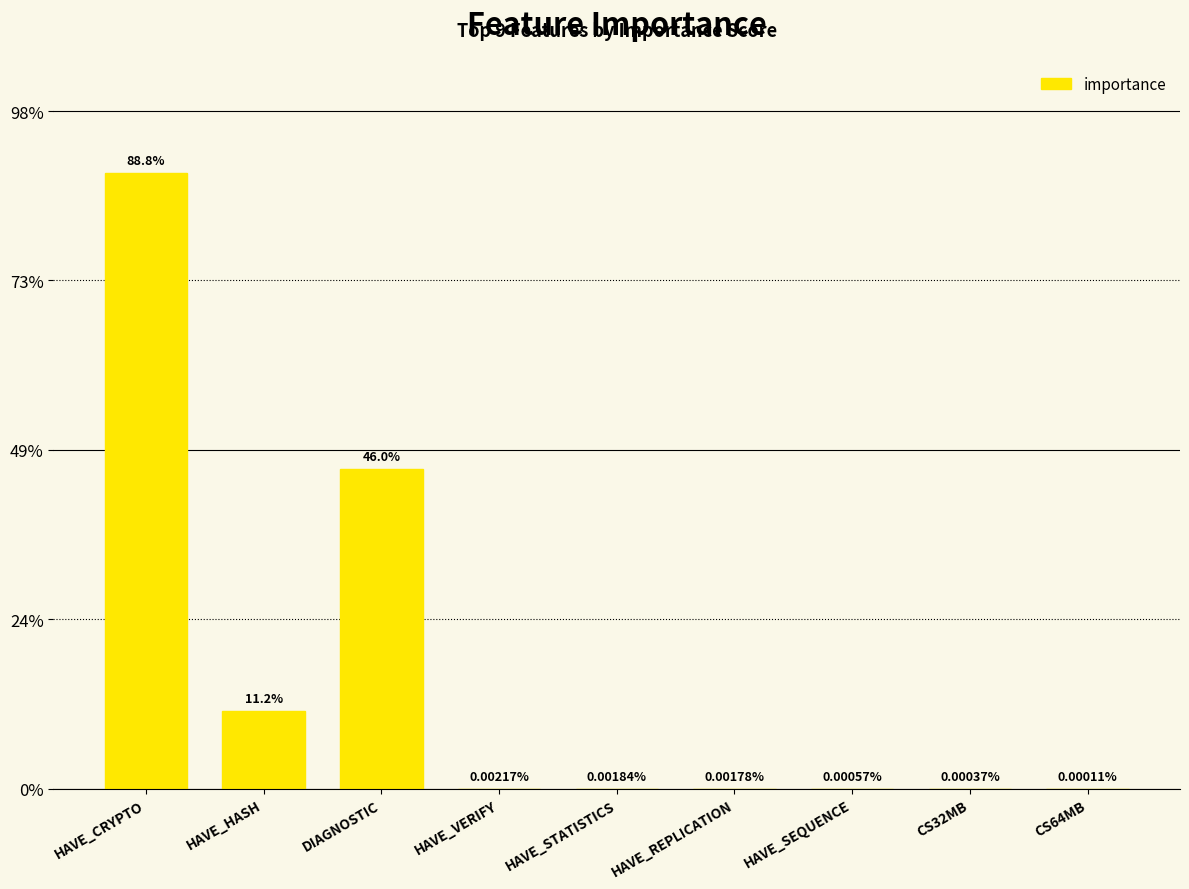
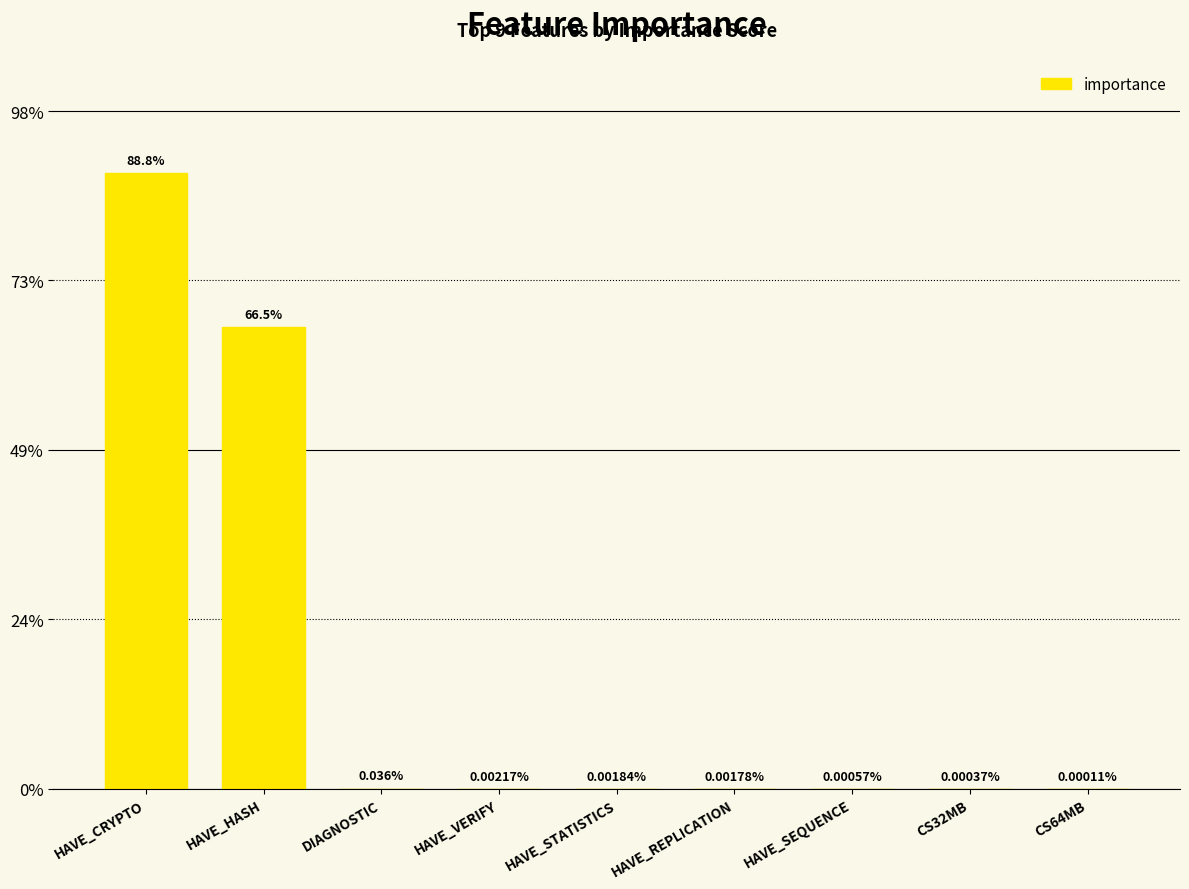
  {
    "HAVE_CRYPTO": "88.8%",
-   "HAVE_HASH": "11.2%",
-   "DIAGNOSTIC": "46.0%",
+   "HAVE_HASH": "66.5%",
+   "DIAGNOSTIC": "0.036%",
    "HAVE_VERIFY": "0.00217%",
    "HAVE_STATISTICS": "0.00184%",
    "HAVE_REPLICATION": "0.00178%",
    "HAVE_SEQUENCE": "0.00057%",
    "CS32MB": "0.00037%",
    "CS64MB": "0.00011%"
  }
